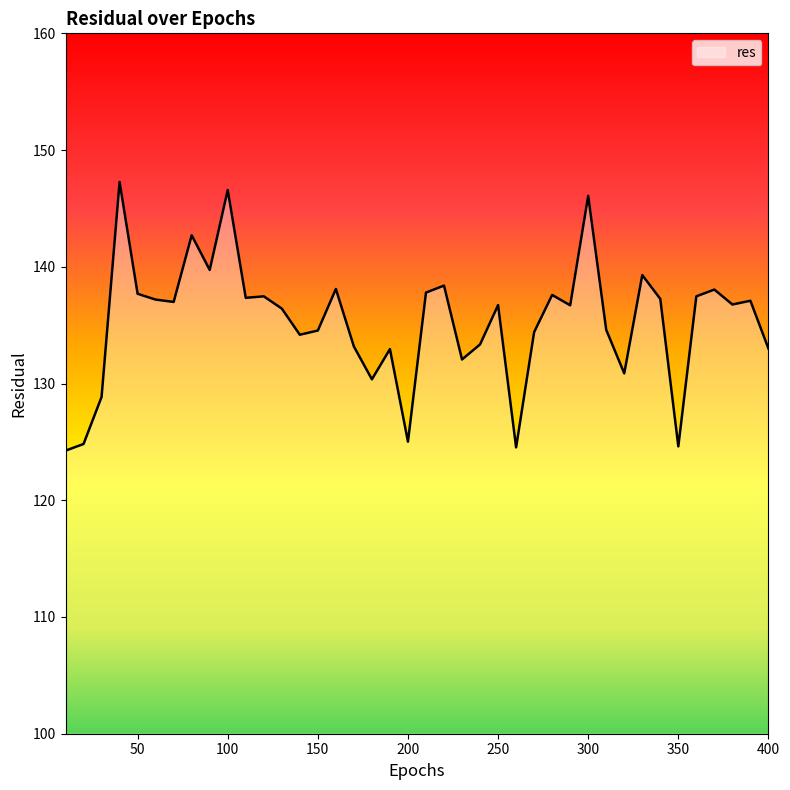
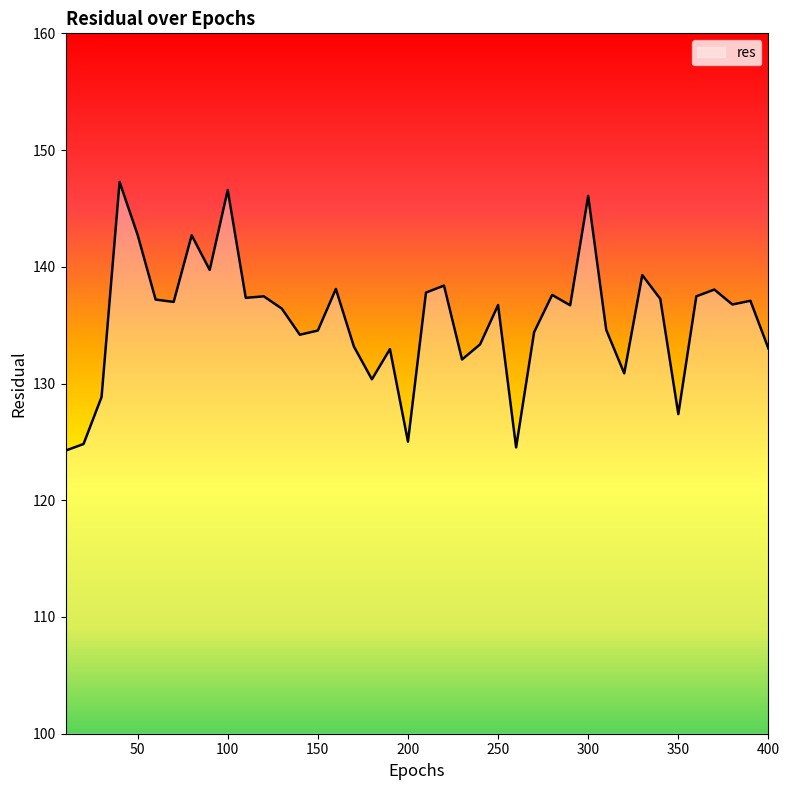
  {
-   "50": 137.7,
+   "50": 142.7,
    "100": 146.6,
    "150": 134.5,
    "200": 125.0,
    "250": 136.7,
    "300": 146.1,
-   "350": 124.6,
+   "350": 127.4,
    "400": 133.0
  }
